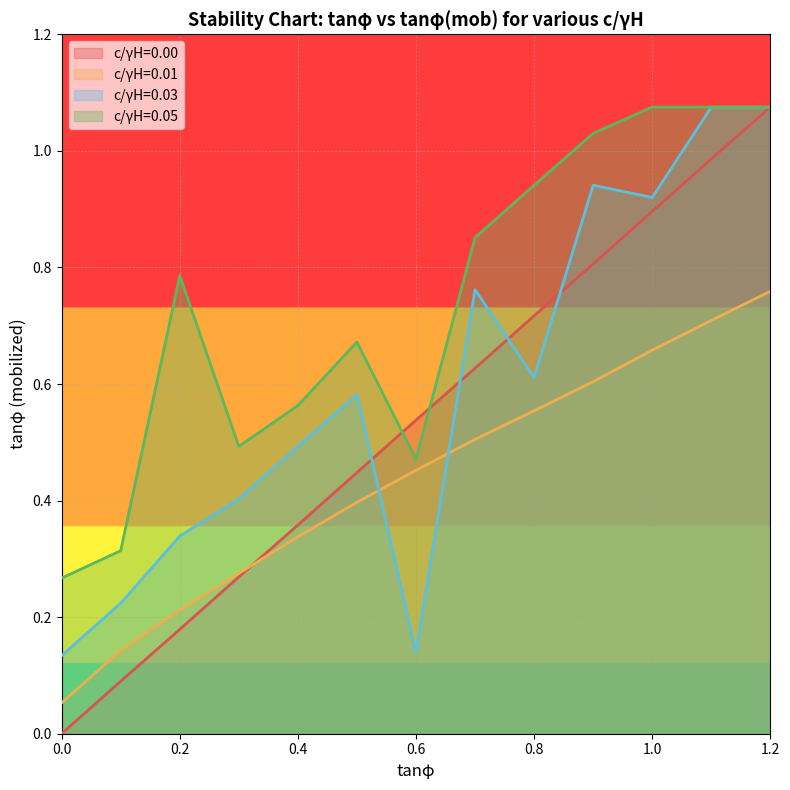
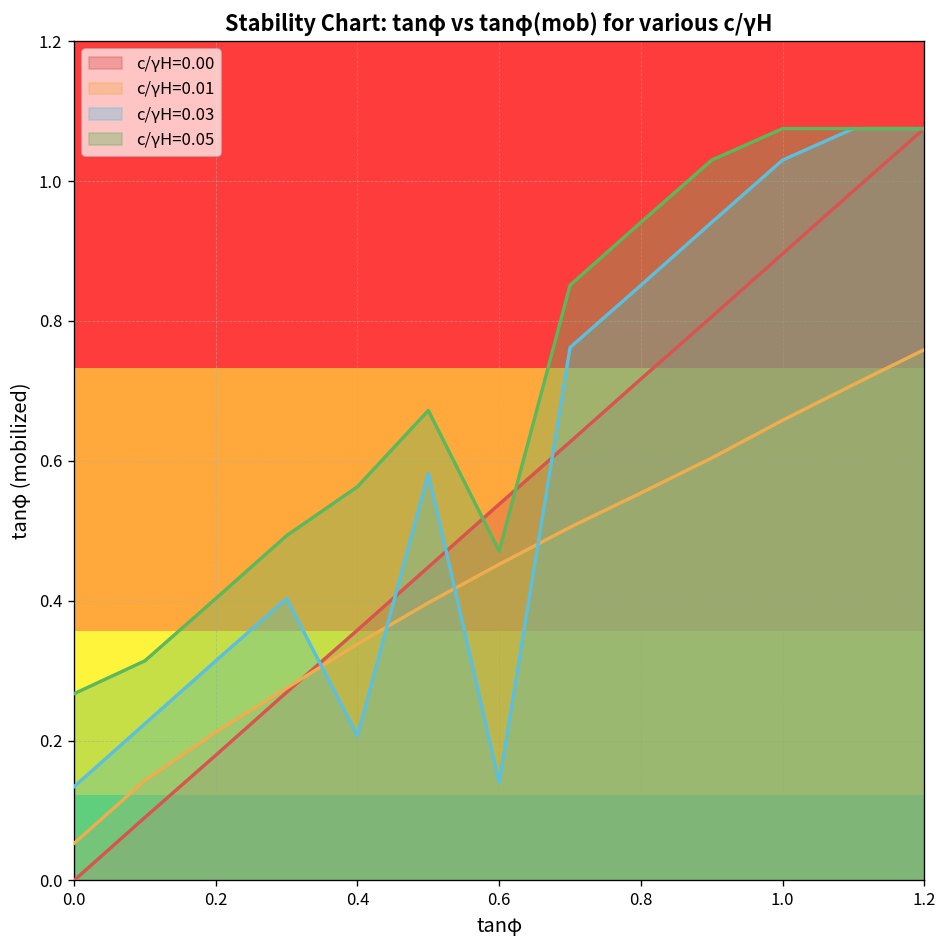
  {
    "c/γH=0.03": {
      "0.0": 0.13,
-     "0.2": 0.34,
-     "0.4": 0.49,
+     "0.2": 0.31,
+     "0.4": 0.21,
      "0.6": 0.14,
-     "0.8": 0.61,
-     "1.0": 0.92
+     "0.8": 0.85,
+     "1.0": 1.03
    },
    "c/γH=0.05": {
      "0.0": 0.27,
-     "0.2": 0.79,
+     "0.2": 0.40,
      "0.4": 0.56,
      "0.6": 0.47,
      "0.8": 0.94,
      "1.0": 1.08
    }
  }
